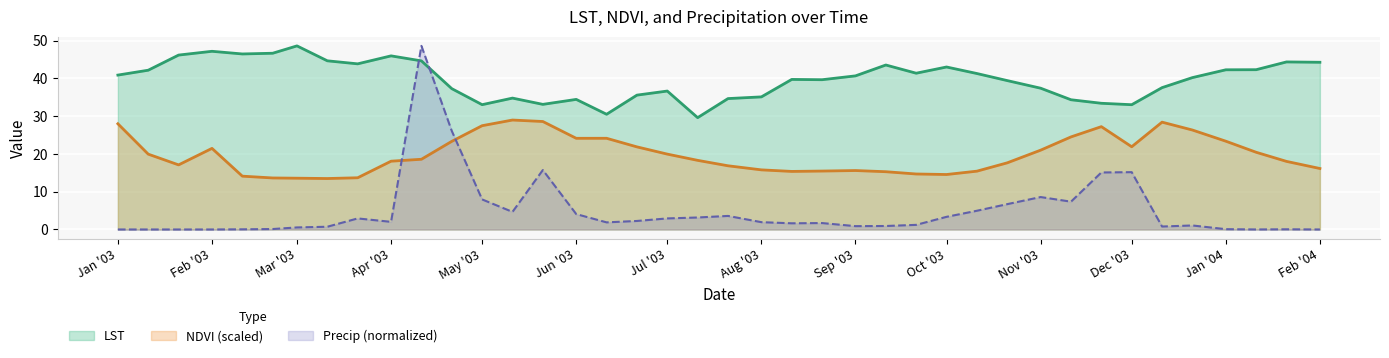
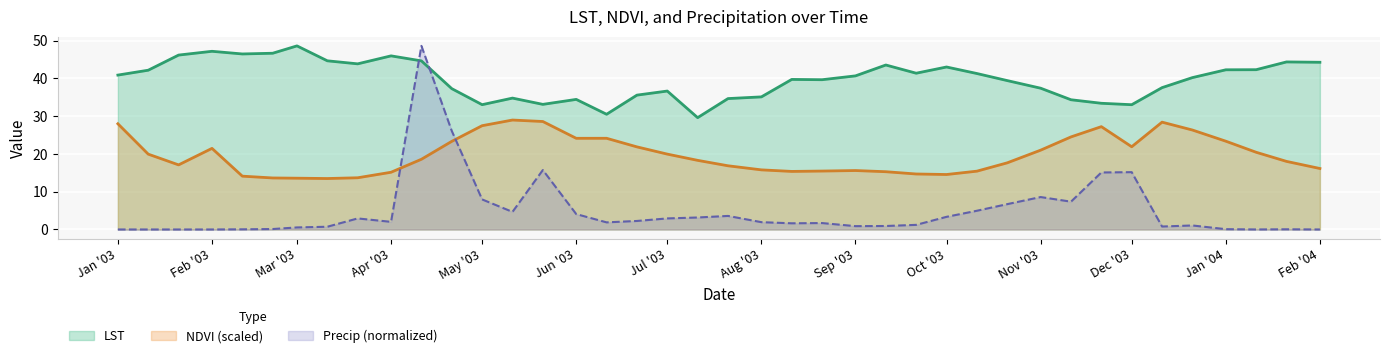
  {
    "NDVI (scaled)": {
      "Jan '03": 28,
      "Feb '03": 21,
      "Mar '03": 14,
-     "Apr '03": 18,
+     "Apr '03": 15,
      "May '03": 27,
      "Jun '03": 24,
      "Jul '03": 20,
      "Aug '03": 16,
      "Sep '03": 16,
      "Oct '03": 15,
      "Nov '03": 21,
      "Dec '03": 22,
      "Jan '04": 23,
      "Feb '04": 16
    }
  }
